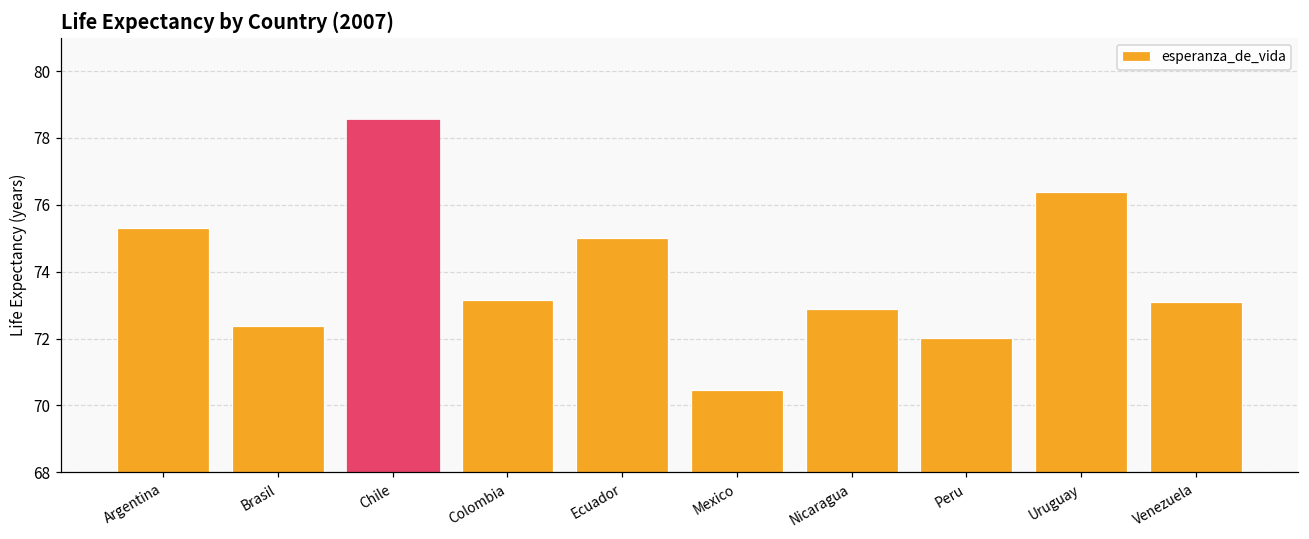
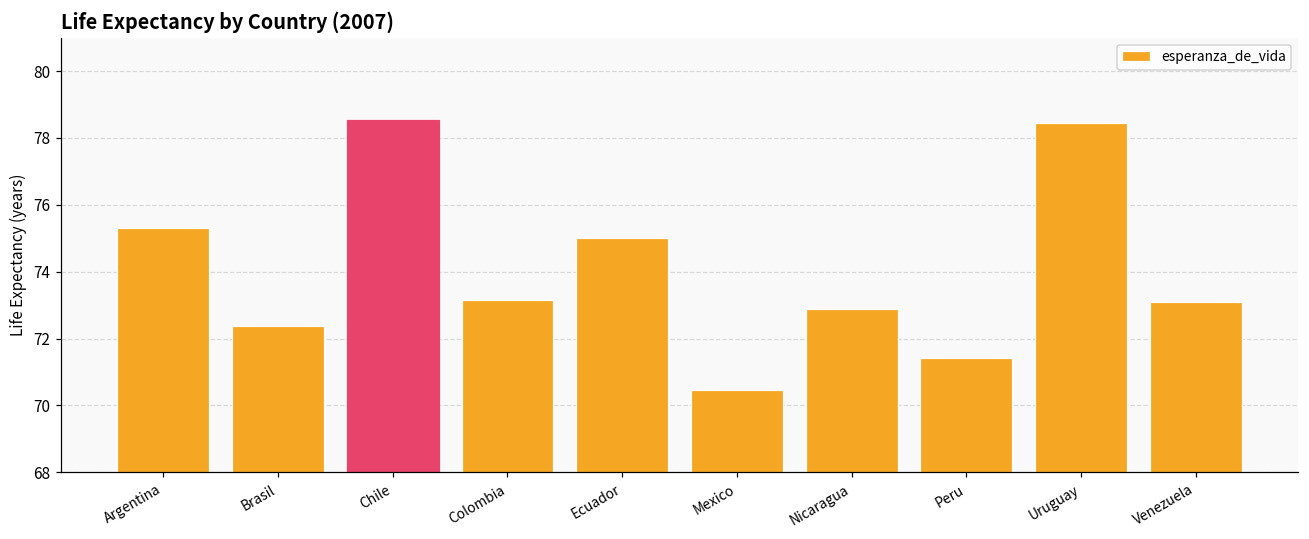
  {
    "Argentina": 75.3,
    "Brasil": 72.4,
    "Chile": 78.6,
    "Colombia": 73.2,
    "Ecuador": 75.0,
    "Mexico": 70.5,
    "Nicaragua": 72.9,
-   "Peru": 72.0,
-   "Uruguay": 76.4,
+   "Peru": 71.4,
+   "Uruguay": 78.5,
    "Venezuela": 73.1
  }
